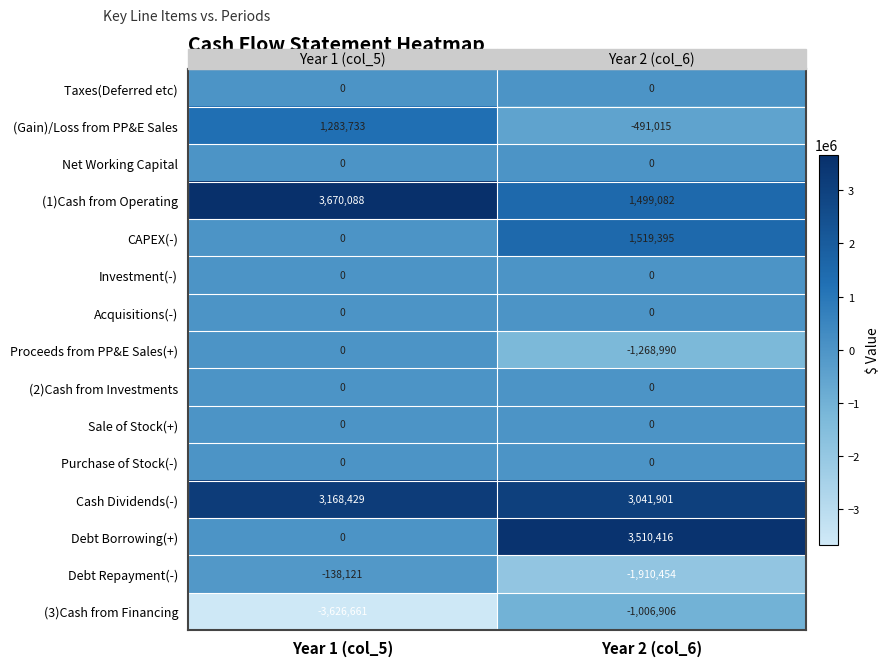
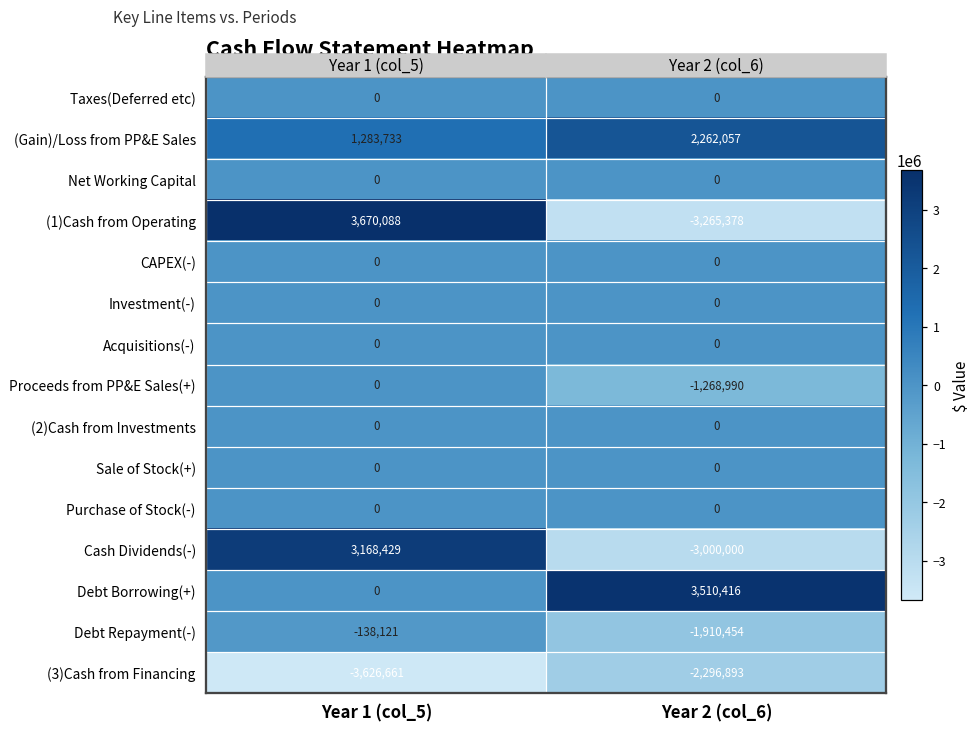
  {
    "Taxes(Deferred etc)": {
      "Year 1 (col_5)": "0",
      "Year 2 (col_6)": "0"
    },
    "(Gain)/Loss from PP&E Sales": {
      "Year 1 (col_5)": "1,283,733",
-     "Year 2 (col_6)": "-491,015"
+     "Year 2 (col_6)": "2,262,057"
    },
    "Net Working Capital": {
      "Year 1 (col_5)": "0",
      "Year 2 (col_6)": "0"
    },
    "(1)Cash from Operating": {
      "Year 1 (col_5)": "3,670,088",
-     "Year 2 (col_6)": "1,499,082"
+     "Year 2 (col_6)": "-3,265,378"
    },
    "CAPEX(-)": {
      "Year 1 (col_5)": "0",
-     "Year 2 (col_6)": "1,519,395"
+     "Year 2 (col_6)": "0"
    },
    "Investment(-)": {
      "Year 1 (col_5)": "0",
      "Year 2 (col_6)": "0"
    },
    "Acquisitions(-)": {
      "Year 1 (col_5)": "0",
      "Year 2 (col_6)": "0"
    },
    "Proceeds from PP&E Sales(+)": {
      "Year 1 (col_5)": "0",
      "Year 2 (col_6)": "-1,268,990"
    },
    "(2)Cash from Investments": {
      "Year 1 (col_5)": "0",
      "Year 2 (col_6)": "0"
    },
    "Sale of Stock(+)": {
      "Year 1 (col_5)": "0",
      "Year 2 (col_6)": "0"
    },
    "Purchase of Stock(-)": {
      "Year 1 (col_5)": "0",
      "Year 2 (col_6)": "0"
    },
    "Cash Dividends(-)": {
      "Year 1 (col_5)": "3,168,429",
-     "Year 2 (col_6)": "3,041,901"
+     "Year 2 (col_6)": "-3,000,000"
    },
    "Debt Borrowing(+)": {
      "Year 1 (col_5)": "0",
      "Year 2 (col_6)": "3,510,416"
    },
    "Debt Repayment(-)": {
      "Year 1 (col_5)": "-138,121",
      "Year 2 (col_6)": "-1,910,454"
    },
    "(3)Cash from Financing": {
      "Year 1 (col_5)": "-3,626,661",
-     "Year 2 (col_6)": "-1,006,906"
+     "Year 2 (col_6)": "-2,296,893"
    }
  }
